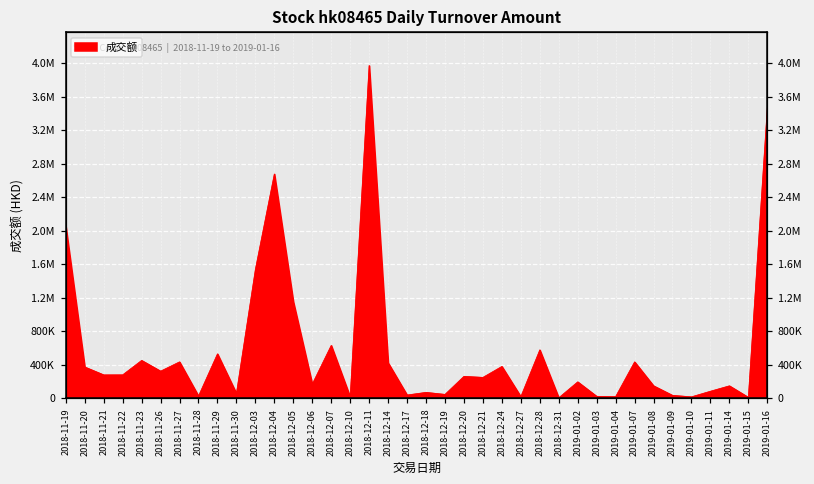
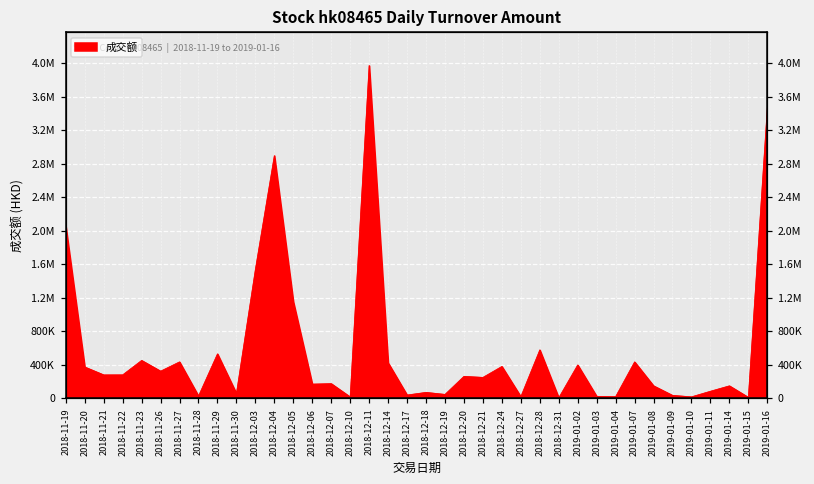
  {
    "2018-11-19": 2100000,
    "2018-11-20": 400000,
    "2018-11-21": 300000,
    "2018-11-22": 300000,
    "2018-11-23": 500000,
    "2018-11-26": 300000,
    "2018-11-27": 400000,
    "2018-11-28": 0,
    "2018-11-29": 500000,
    "2018-11-30": 100000,
    "2018-12-03": 1500000,
-   "2018-12-04": 2700000,
+   "2018-12-04": 2900000,
    "2018-12-05": 1200000,
    "2018-12-06": 200000,
-   "2018-12-07": 600000,
+   "2018-12-07": 200000,
    "2018-12-10": 0,
    "2018-12-11": 4000000,
    "2018-12-14": 400000,
    "2018-12-17": 0,
    "2018-12-18": 100000,
    "2018-12-19": 0,
    "2018-12-20": 300000,
    "2018-12-21": 200000,
    "2018-12-24": 400000,
    "2018-12-27": 0,
    "2018-12-28": 600000,
    "2018-12-31": 0,
-   "2019-01-02": 200000,
+   "2019-01-02": 400000,
    "2019-01-03": 0,
    "2019-01-04": 0,
    "2019-01-07": 400000,
    "2019-01-08": 100000,
    "2019-01-09": 0,
    "2019-01-10": 0,
    "2019-01-11": 100000,
    "2019-01-14": 100000,
    "2019-01-15": 0,
    "2019-01-16": 3500000
  }
